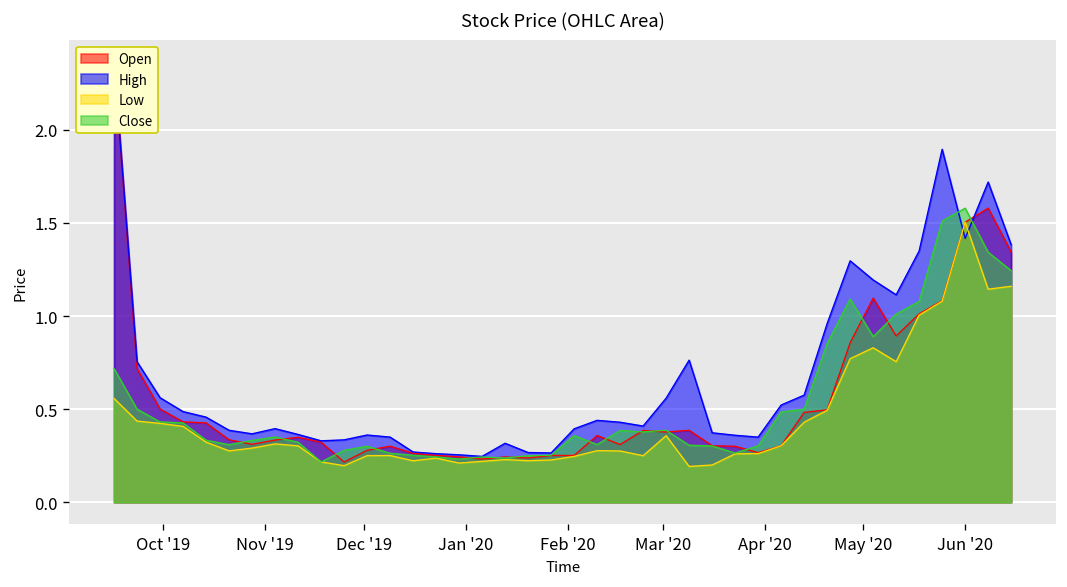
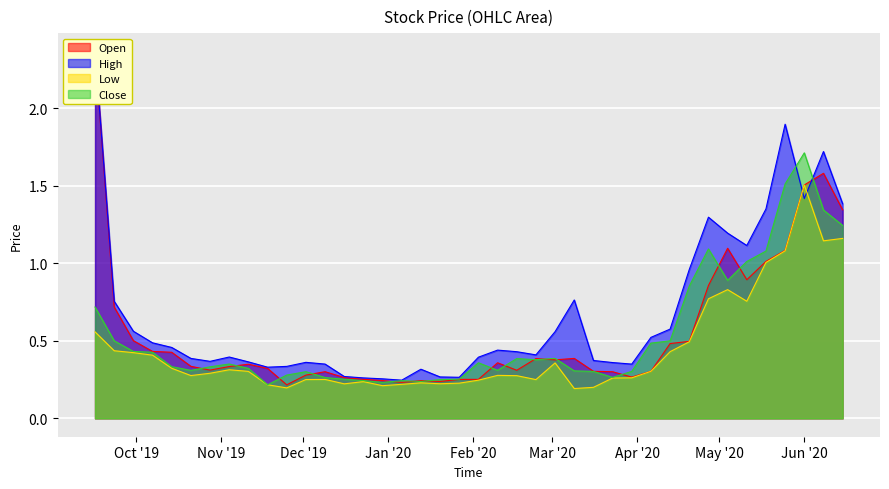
  {
    "High": {
      "Jun '20": 1.42
    },
    "Close": {
-     "Jun '20": 1.58
+     "Jun '20": 1.71
    }
  }
